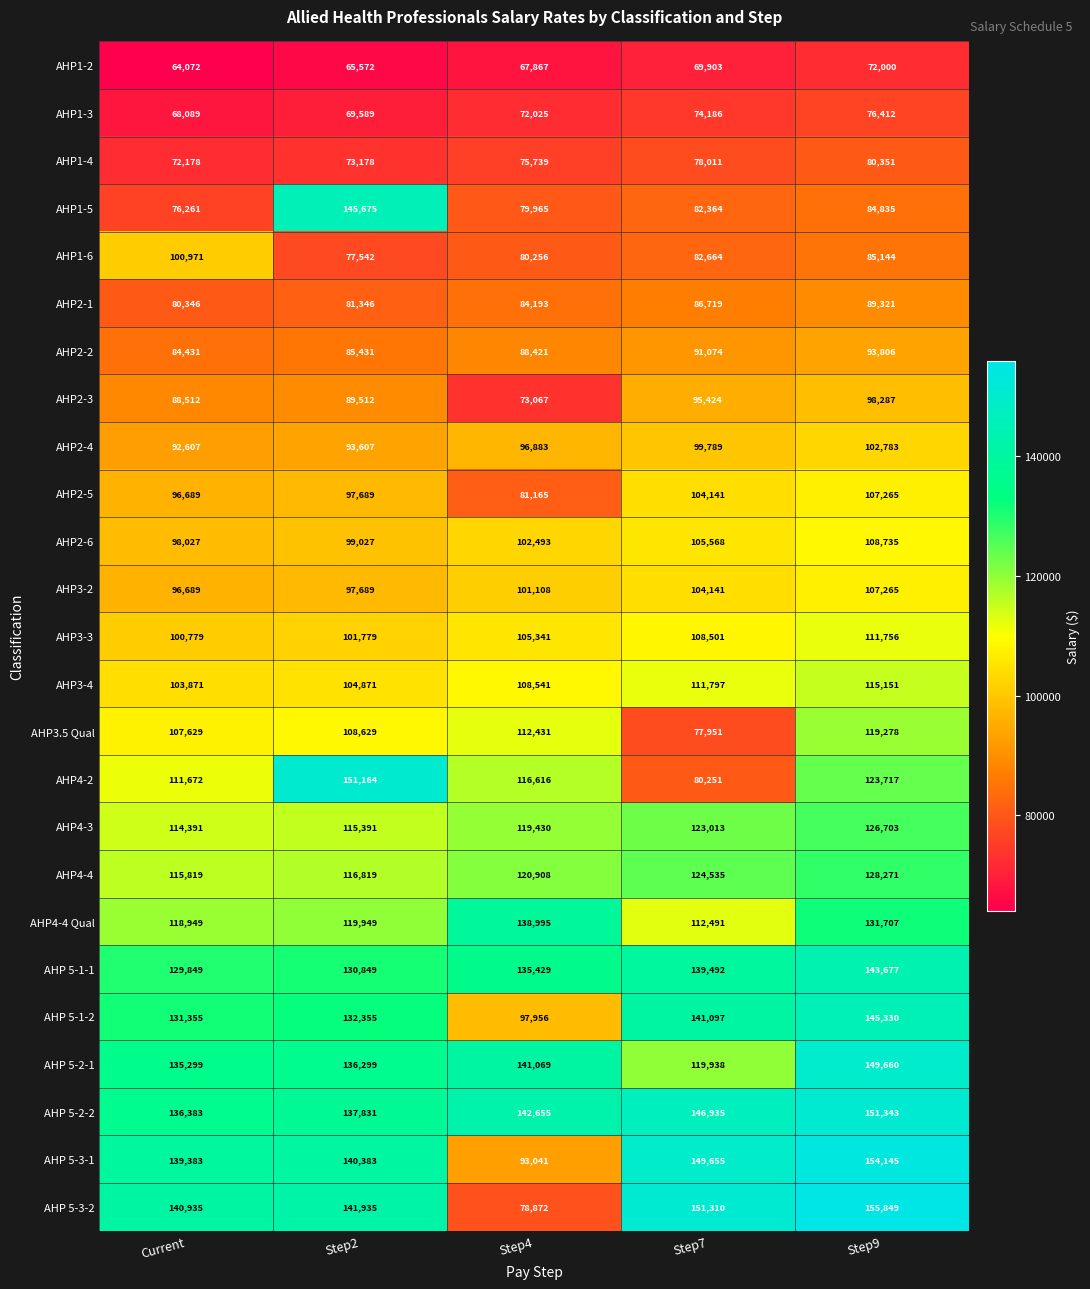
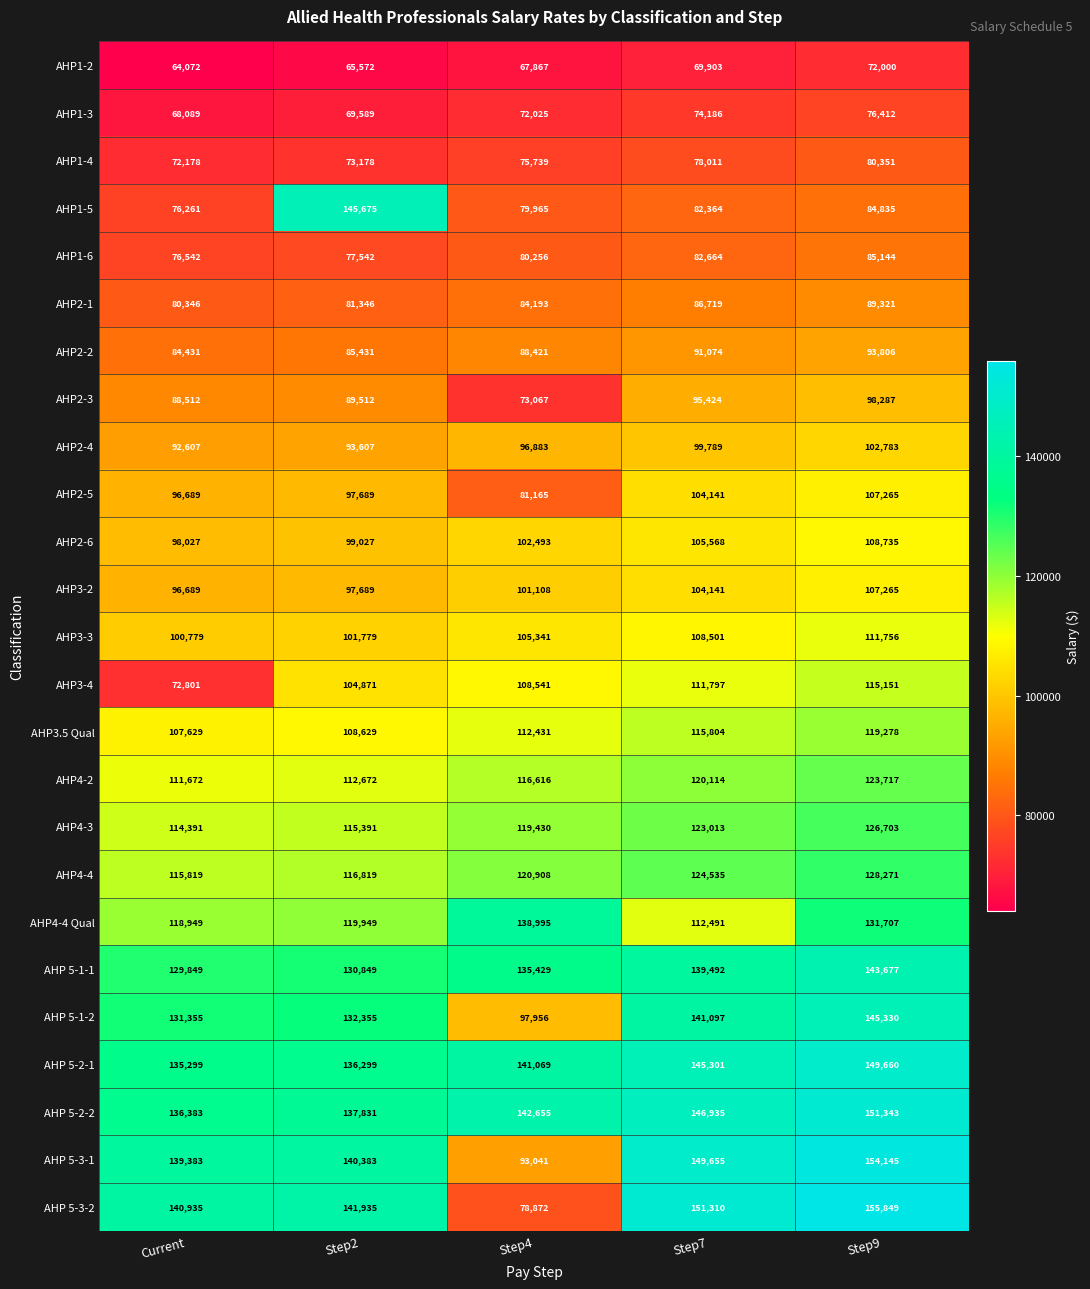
  {
    "AHP1-2": {
      "Current": "64,072",
      "Step2": "65,572",
      "Step4": "67,867",
      "Step7": "69,903",
      "Step9": "72,000"
    },
    "AHP1-3": {
      "Current": "68,089",
      "Step2": "69,589",
      "Step4": "72,025",
      "Step7": "74,186",
      "Step9": "76,412"
    },
    "AHP1-4": {
      "Current": "72,178",
      "Step2": "73,178",
      "Step4": "75,739",
      "Step7": "78,011",
      "Step9": "80,351"
    },
    "AHP1-5": {
      "Current": "76,261",
      "Step2": "145,675",
      "Step4": "79,965",
      "Step7": "82,364",
      "Step9": "84,835"
    },
    "AHP1-6": {
-     "Current": "100,971",
+     "Current": "76,542",
      "Step2": "77,542",
      "Step4": "80,256",
      "Step7": "82,664",
      "Step9": "85,144"
    },
    "AHP2-1": {
      "Current": "80,346",
      "Step2": "81,346",
      "Step4": "84,193",
      "Step7": "86,719",
      "Step9": "89,321"
    },
    "AHP2-2": {
      "Current": "84,431",
      "Step2": "85,431",
      "Step4": "88,421",
      "Step7": "91,074",
      "Step9": "93,806"
    },
    "AHP2-3": {
      "Current": "88,512",
      "Step2": "89,512",
      "Step4": "73,067",
      "Step7": "95,424",
      "Step9": "98,287"
    },
    "AHP2-4": {
      "Current": "92,607",
      "Step2": "93,607",
      "Step4": "96,883",
      "Step7": "99,789",
      "Step9": "102,783"
    },
    "AHP2-5": {
      "Current": "96,689",
      "Step2": "97,689",
      "Step4": "81,165",
      "Step7": "104,141",
      "Step9": "107,265"
    },
    "AHP2-6": {
      "Current": "98,027",
      "Step2": "99,027",
      "Step4": "102,493",
      "Step7": "105,568",
      "Step9": "108,735"
    },
    "AHP3-2": {
      "Current": "96,689",
      "Step2": "97,689",
      "Step4": "101,108",
      "Step7": "104,141",
      "Step9": "107,265"
    },
    "AHP3-3": {
      "Current": "100,779",
      "Step2": "101,779",
      "Step4": "105,341",
      "Step7": "108,501",
      "Step9": "111,756"
    },
    "AHP3-4": {
-     "Current": "103,871",
+     "Current": "72,801",
      "Step2": "104,871",
      "Step4": "108,541",
      "Step7": "111,797",
      "Step9": "115,151"
    },
    "AHP3.5 Qual": {
      "Current": "107,629",
      "Step2": "108,629",
      "Step4": "112,431",
-     "Step7": "77,951",
+     "Step7": "115,804",
      "Step9": "119,278"
    },
    "AHP4-2": {
      "Current": "111,672",
-     "Step2": "151,164",
+     "Step2": "112,672",
      "Step4": "116,616",
-     "Step7": "80,251",
+     "Step7": "120,114",
      "Step9": "123,717"
    },
    "AHP4-3": {
      "Current": "114,391",
      "Step2": "115,391",
      "Step4": "119,430",
      "Step7": "123,013",
      "Step9": "126,703"
    },
    "AHP4-4": {
      "Current": "115,819",
      "Step2": "116,819",
      "Step4": "120,908",
      "Step7": "124,535",
      "Step9": "128,271"
    },
    "AHP4-4 Qual": {
      "Current": "118,949",
      "Step2": "119,949",
      "Step4": "138,995",
      "Step7": "112,491",
      "Step9": "131,707"
    },
    "AHP 5-1-1": {
      "Current": "129,849",
      "Step2": "130,849",
      "Step4": "135,429",
      "Step7": "139,492",
      "Step9": "143,677"
    },
    "AHP 5-1-2": {
      "Current": "131,355",
      "Step2": "132,355",
      "Step4": "97,956",
      "Step7": "141,097",
      "Step9": "145,330"
    },
    "AHP 5-2-1": {
      "Current": "135,299",
      "Step2": "136,299",
      "Step4": "141,069",
-     "Step7": "119,938",
+     "Step7": "145,301",
      "Step9": "149,660"
    },
    "AHP 5-2-2": {
      "Current": "136,383",
      "Step2": "137,831",
      "Step4": "142,655",
      "Step7": "146,935",
      "Step9": "151,343"
    },
    "AHP 5-3-1": {
      "Current": "139,383",
      "Step2": "140,383",
      "Step4": "93,041",
      "Step7": "149,655",
      "Step9": "154,145"
    },
    "AHP 5-3-2": {
      "Current": "140,935",
      "Step2": "141,935",
      "Step4": "78,872",
      "Step7": "151,310",
      "Step9": "155,849"
    }
  }
